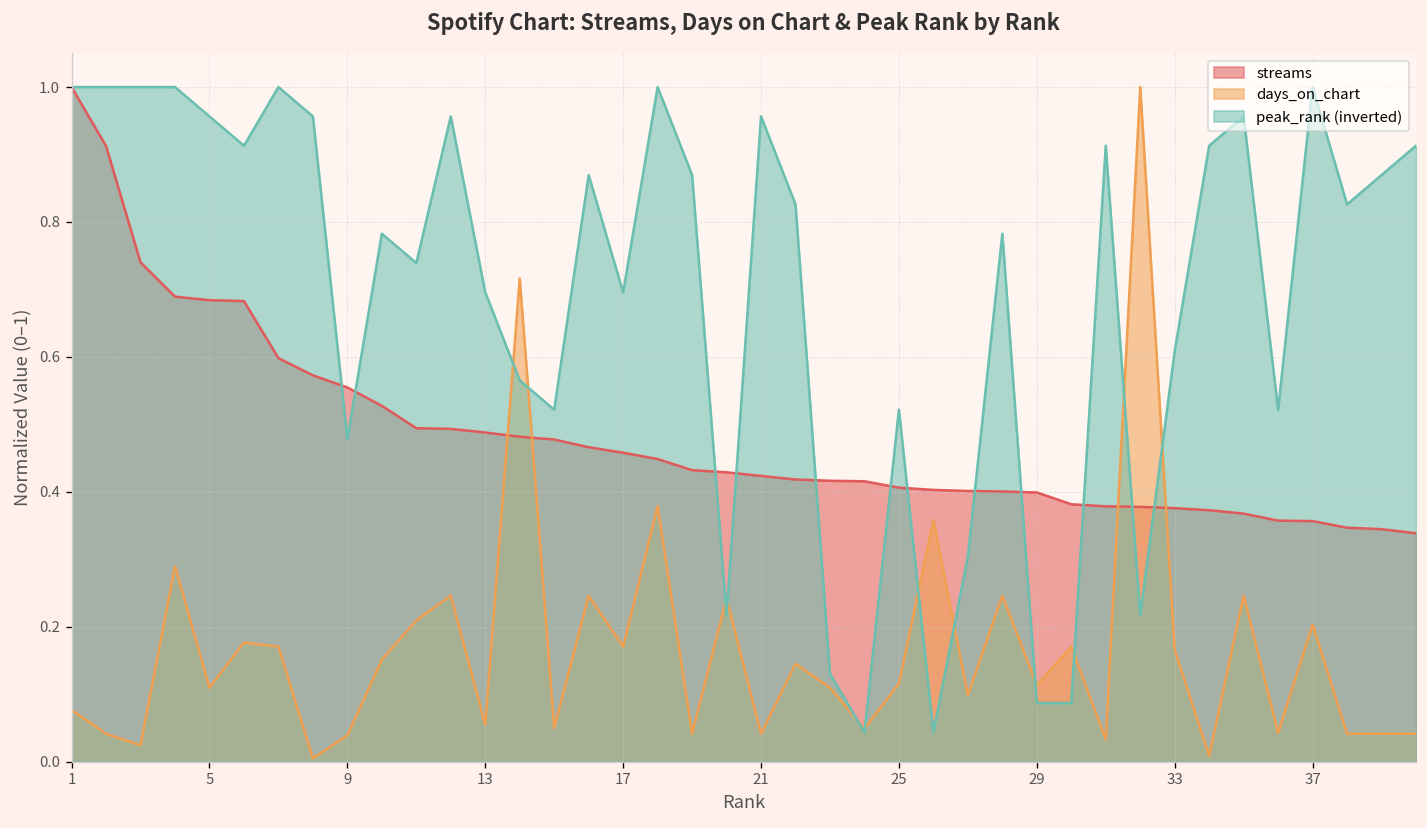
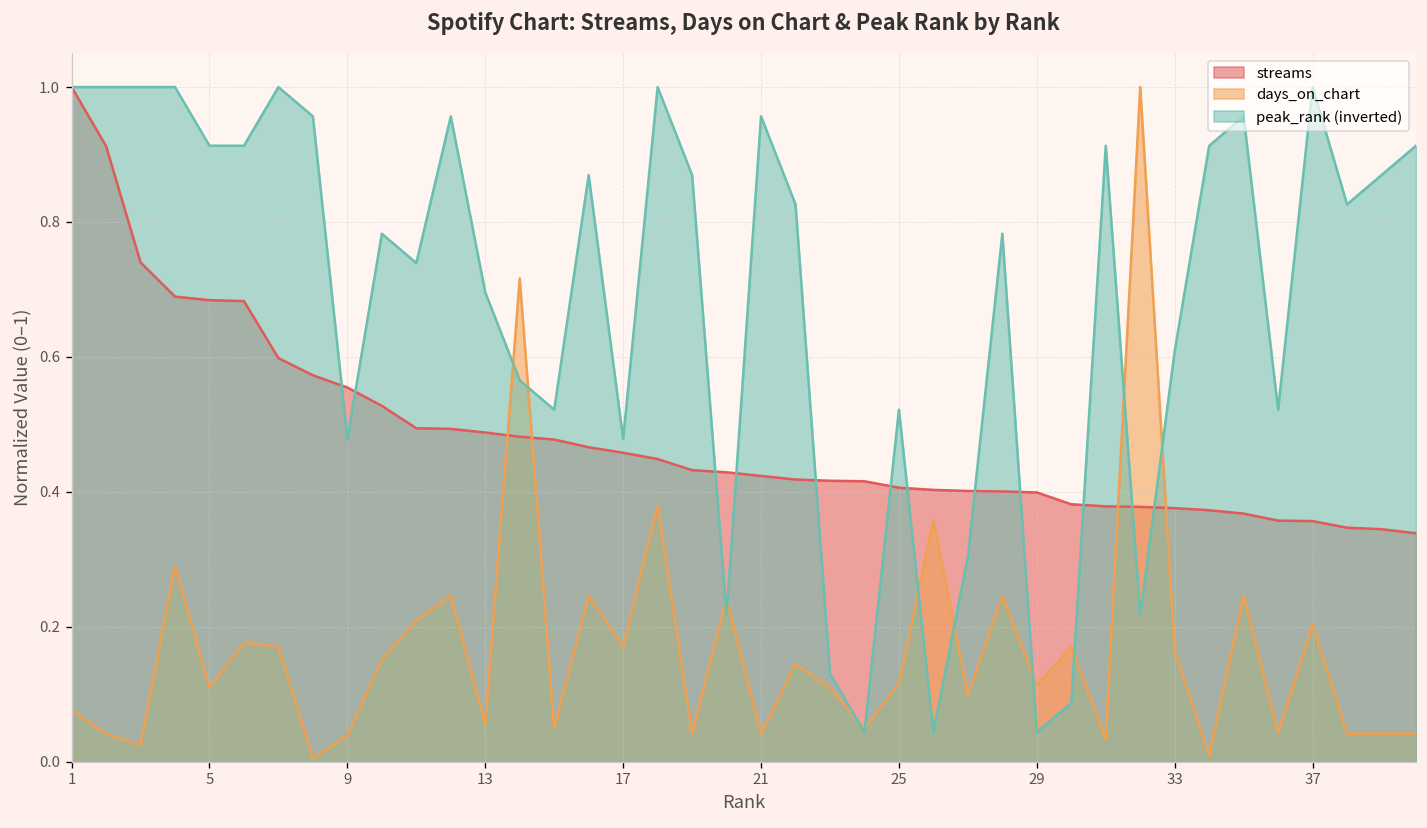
  {
    "peak_rank (inverted)": {
-     "5": 0.96,
+     "5": 0.91,
      "9": 0.48,
      "13": 0.70,
-     "17": 0.70,
+     "17": 0.48,
      "21": 0.96,
      "25": 0.52,
-     "29": 0.09,
+     "29": 0.04,
      "33": 0.61
    }
  }
